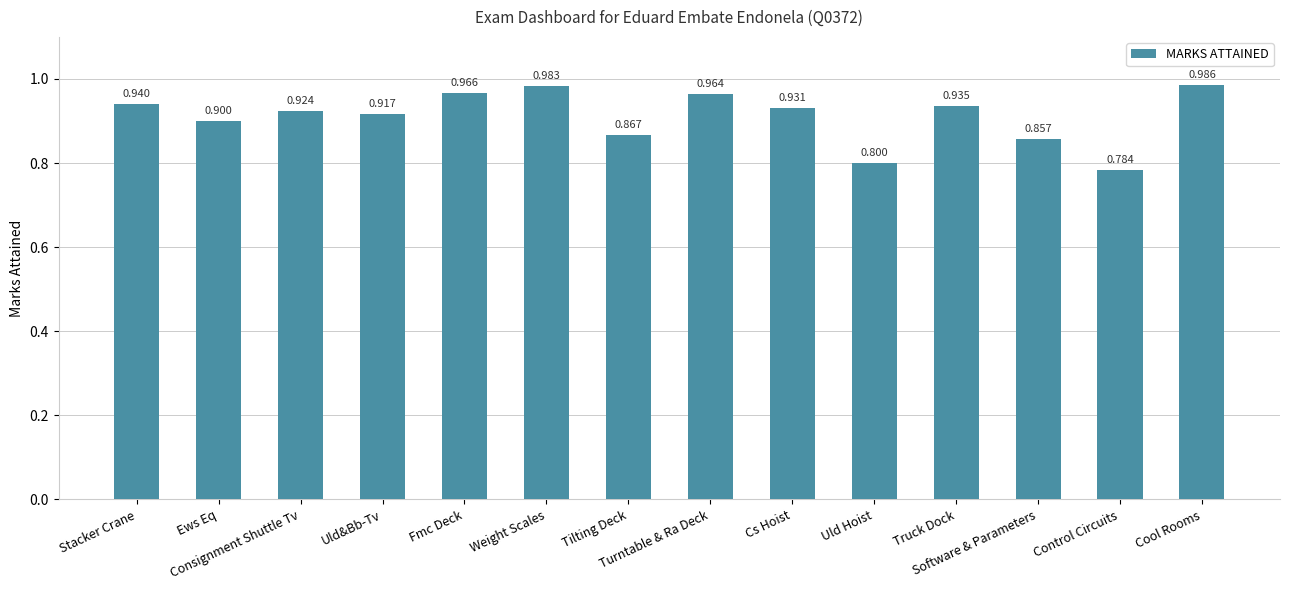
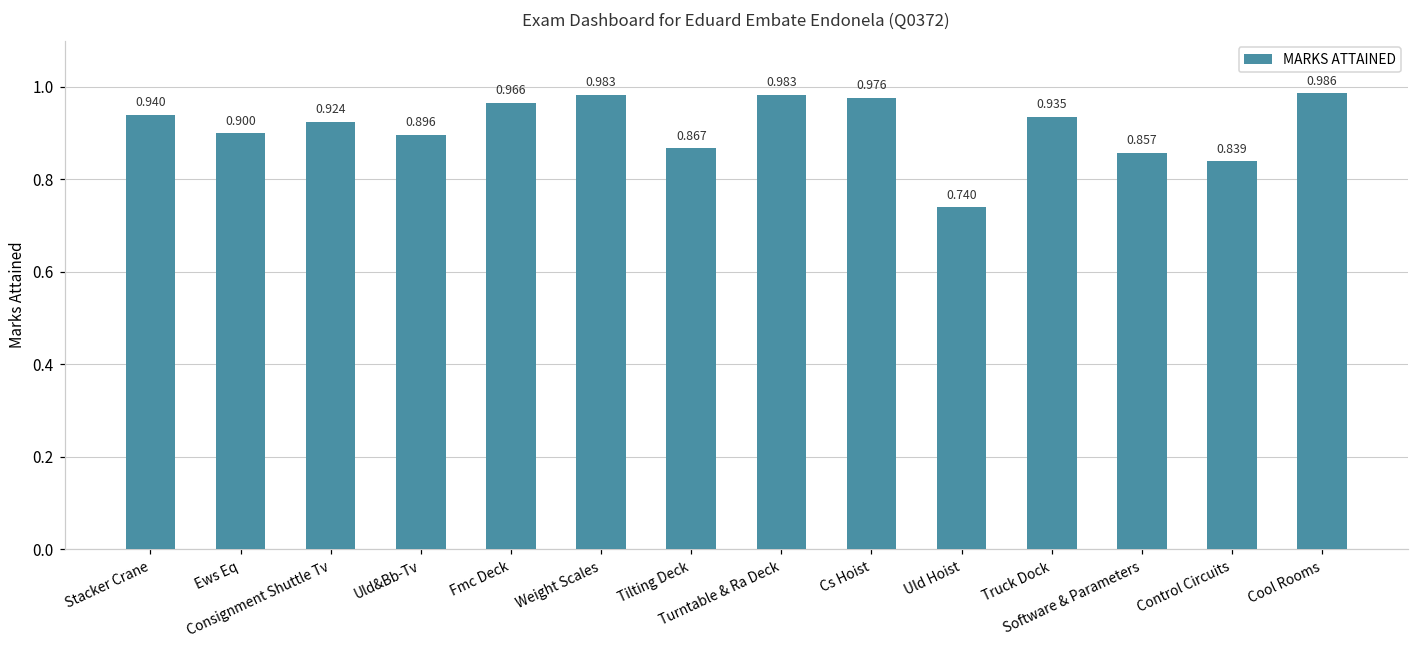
  {
    "Stacker Crane": 0.940,
    "Ews Eq": 0.900,
    "Consignment Shuttle Tv": 0.924,
-   "Uld&Bb-Tv": 0.917,
+   "Uld&Bb-Tv": 0.896,
    "Fmc Deck": 0.966,
    "Weight Scales": 0.983,
    "Tilting Deck": 0.867,
-   "Turntable & Ra Deck": 0.964,
-   "Cs Hoist": 0.931,
-   "Uld Hoist": 0.800,
+   "Turntable & Ra Deck": 0.983,
+   "Cs Hoist": 0.976,
+   "Uld Hoist": 0.740,
    "Truck Dock": 0.935,
    "Software & Parameters": 0.857,
-   "Control Circuits": 0.784,
+   "Control Circuits": 0.839,
    "Cool Rooms": 0.986
  }
